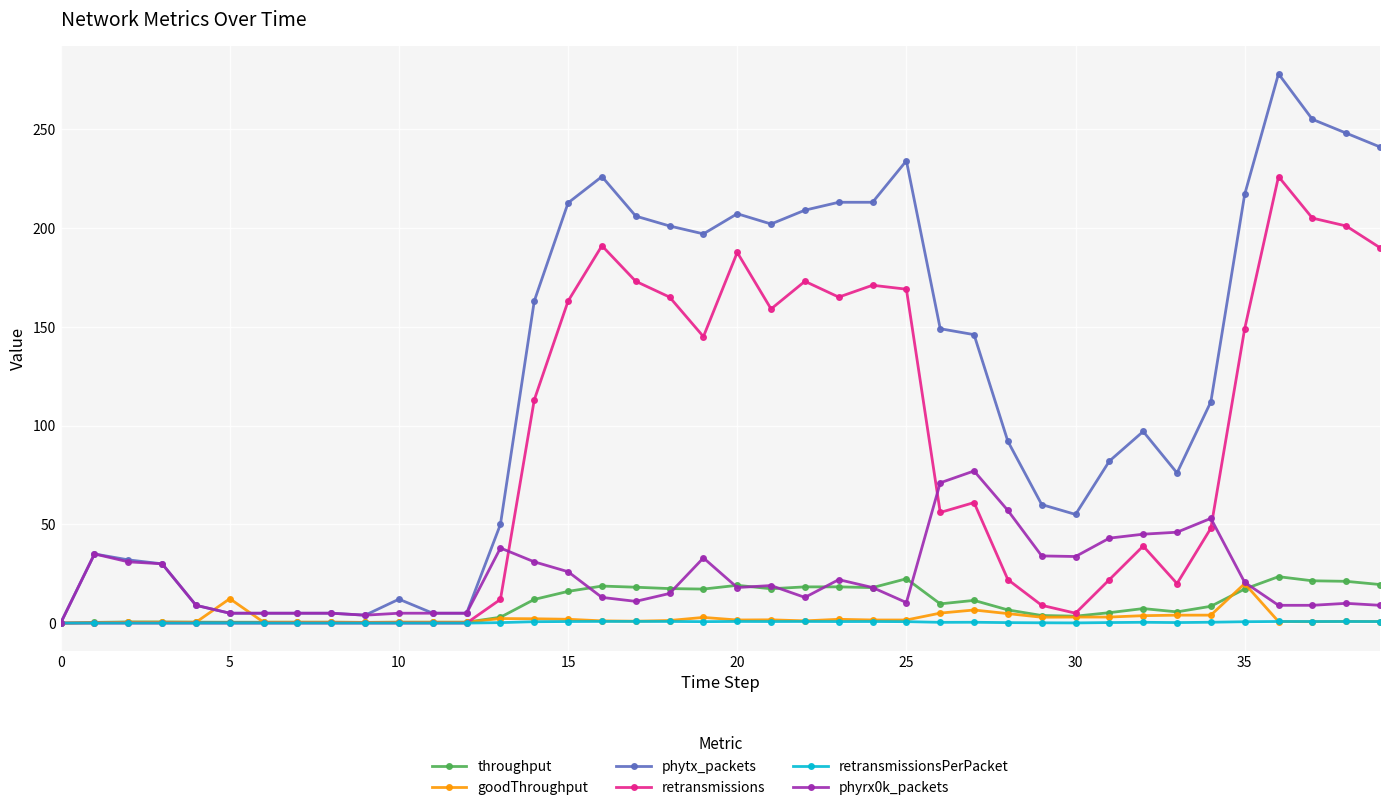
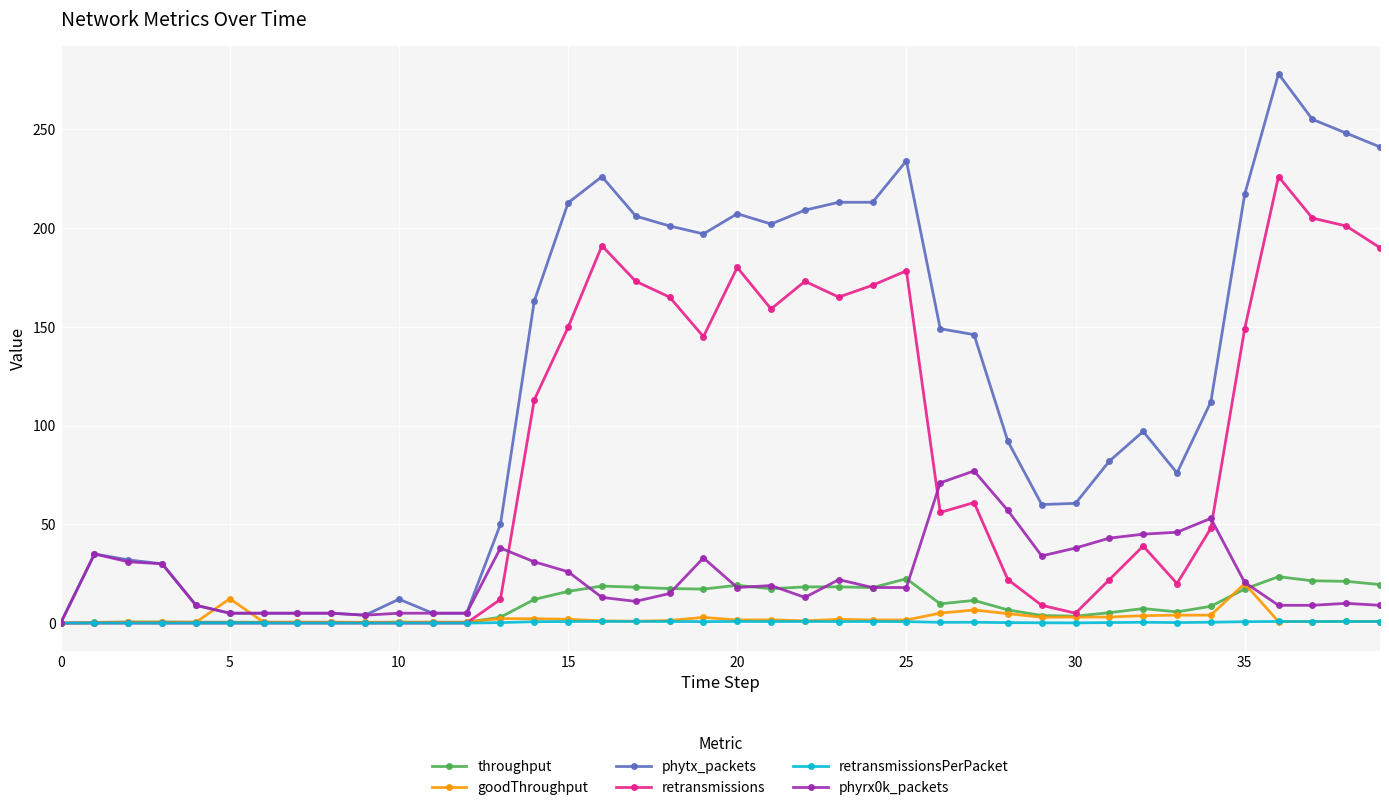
  {
    "throughput": {
      "15": 16,
      "25": 22,
      "35": 17
    },
    "goodThroughput": {
      "5": 12
    },
    "phytx_packets": {
      "10": 12,
      "15": 213,
      "20": 207,
      "25": 234,
-     "30": 55,
+     "30": 61,
      "35": 217
    },
    "retransmissions": {
-     "15": 163,
-     "20": 188,
-     "25": 169,
+     "15": 150,
+     "20": 180,
+     "25": 178,
      "30": 5,
      "35": 149
    },
    "retransmissionsPerPacket": {
      "30": 0,
      "35": 1
    },
    "phyrx0k_packets": {
      "10": 5,
      "15": 26,
-     "25": 10,
-     "30": 34
+     "25": 18,
+     "30": 38
    }
  }
